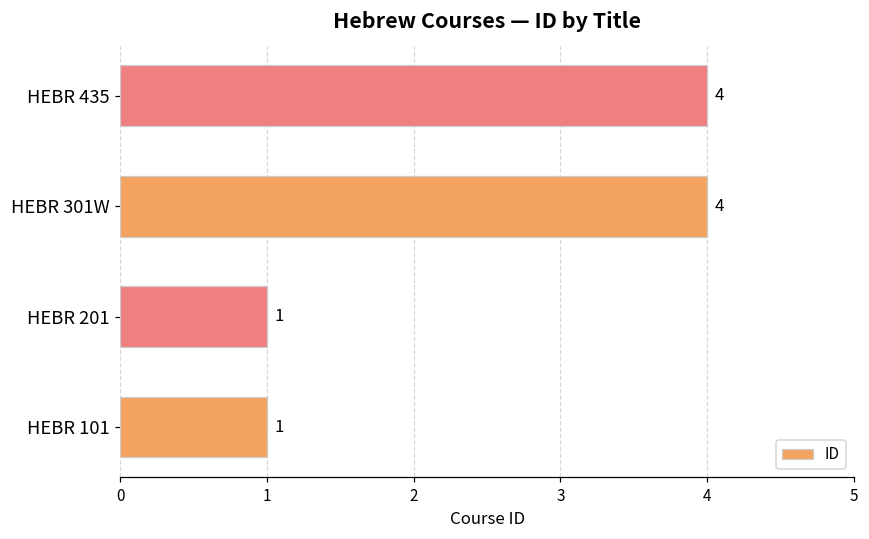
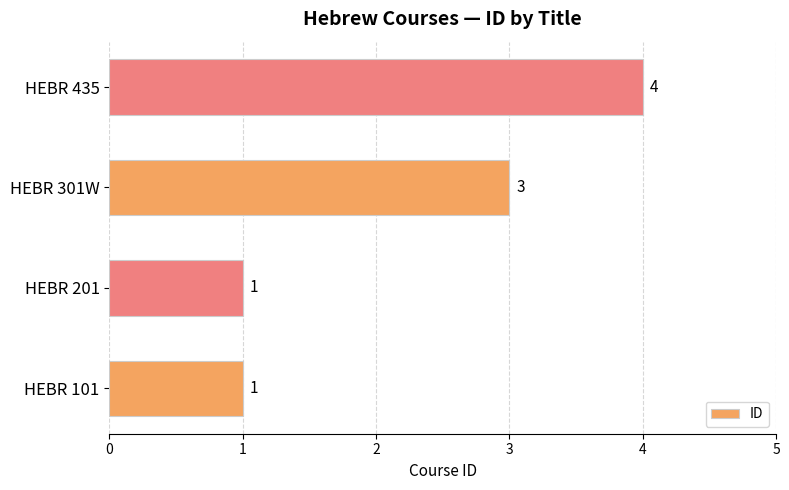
  {
    "HEBR 435": 4,
-   "HEBR 301W": 4,
+   "HEBR 301W": 3,
    "HEBR 201": 1,
    "HEBR 101": 1
  }
